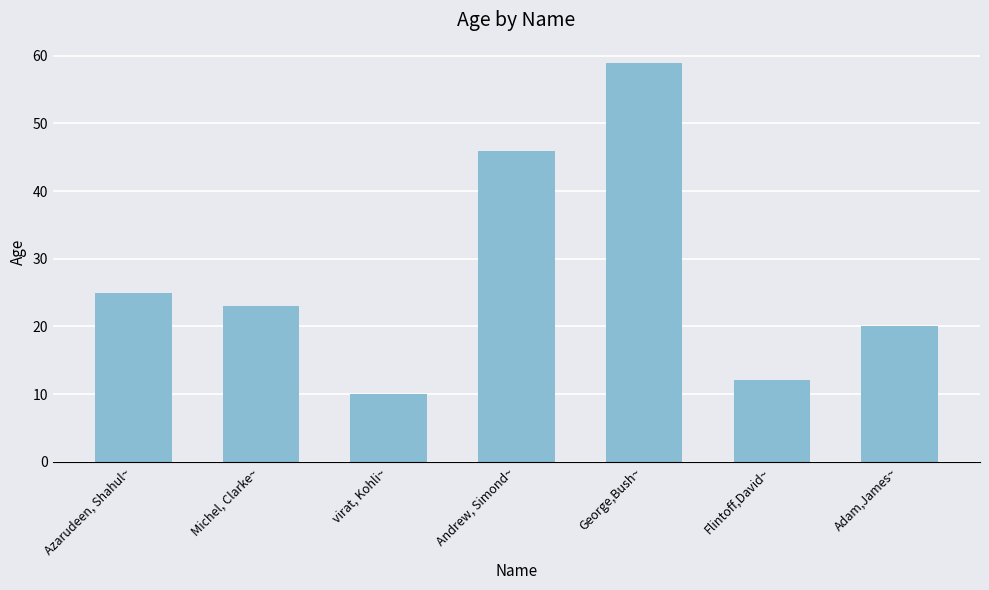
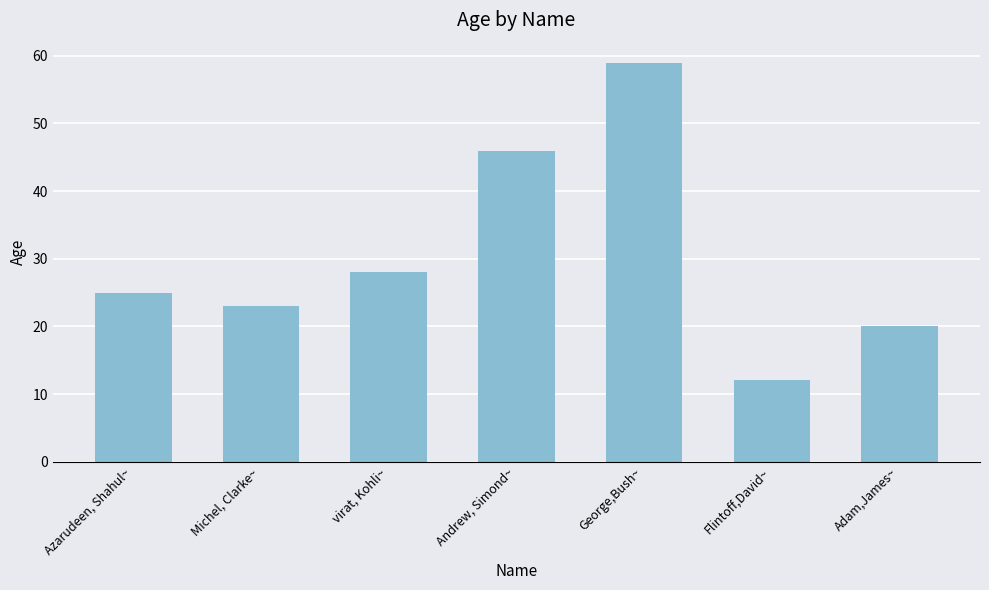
  {
    "Azarudeen, Shahul~": 25,
    "Michel, Clarke~": 23,
-   "virat, Kohli~": 10,
+   "virat, Kohli~": 28,
    "Andrew, Simond~": 46,
    "George,Bush~": 59,
    "Flintoff,David~": 12,
    "Adam,James~": 20
  }
